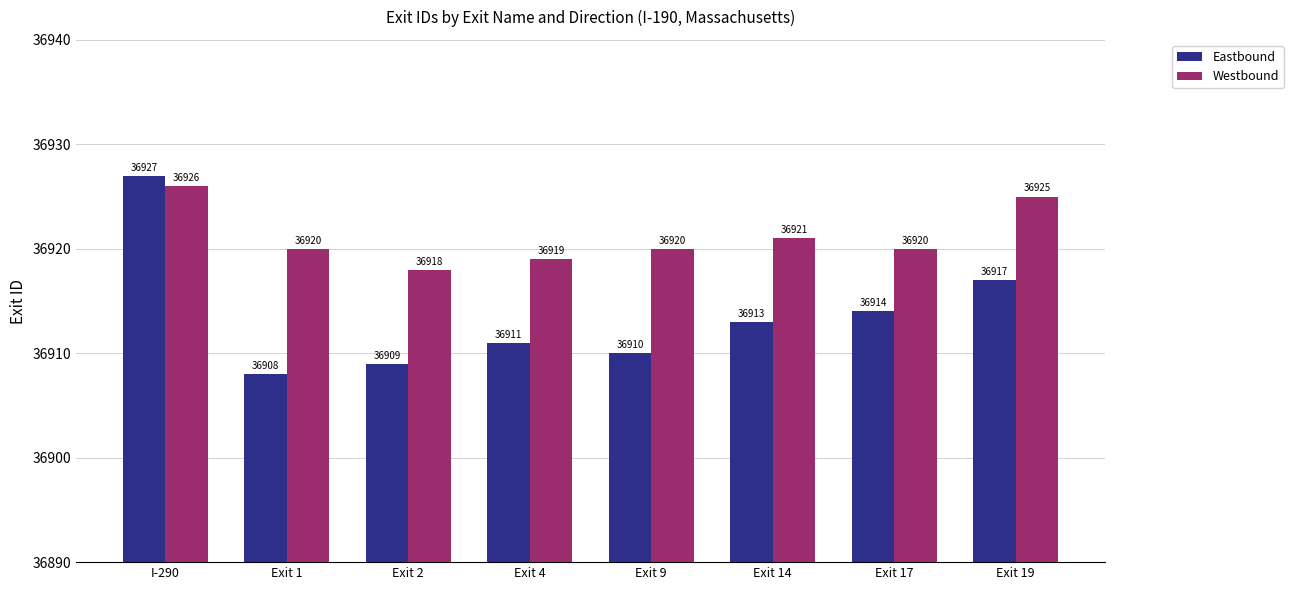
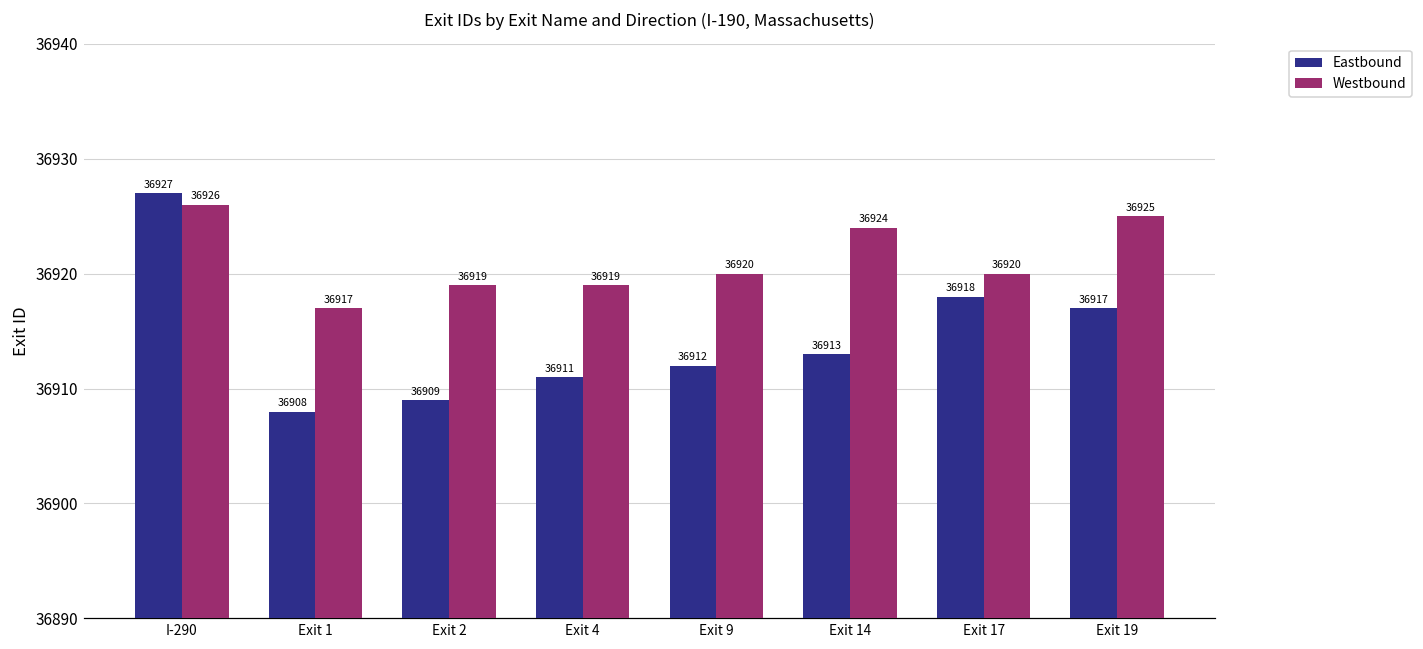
  {
    "Eastbound": {
      "I-290": 36927,
      "Exit 1": 36908,
      "Exit 2": 36909,
      "Exit 4": 36911,
-     "Exit 9": 36910,
+     "Exit 9": 36912,
      "Exit 14": 36913,
-     "Exit 17": 36914,
+     "Exit 17": 36918,
      "Exit 19": 36917
    },
    "Westbound": {
      "I-290": 36926,
-     "Exit 1": 36920,
-     "Exit 2": 36918,
+     "Exit 1": 36917,
+     "Exit 2": 36919,
      "Exit 4": 36919,
      "Exit 9": 36920,
-     "Exit 14": 36921,
+     "Exit 14": 36924,
      "Exit 17": 36920,
      "Exit 19": 36925
    }
  }
